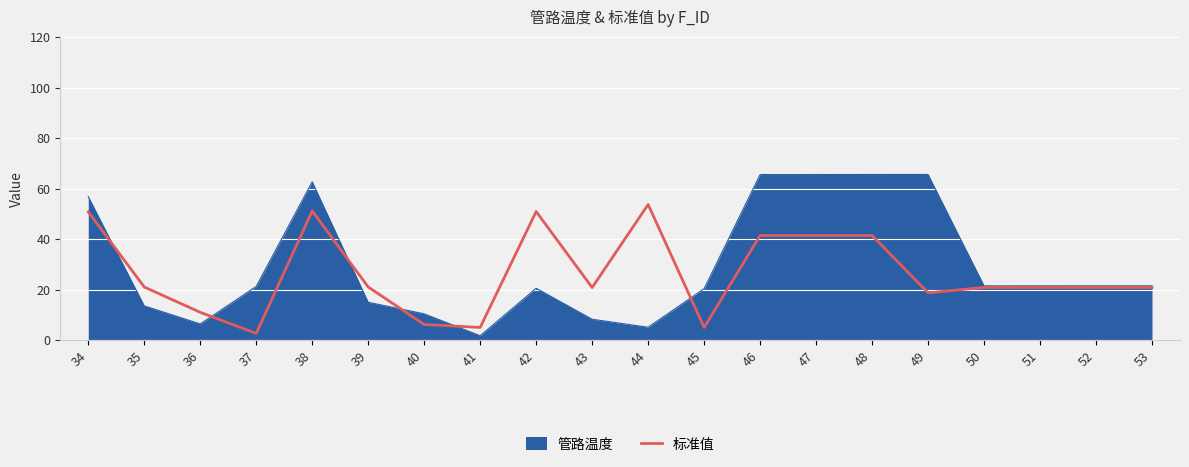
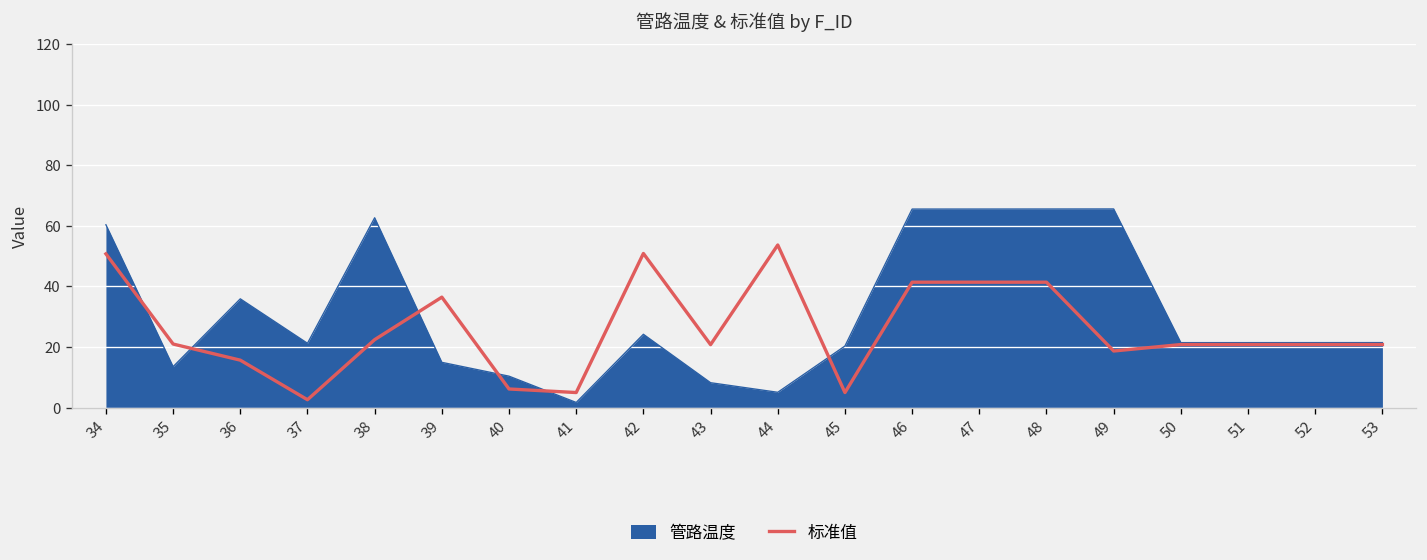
  {
    "管路温度": {
-     "34": 57,
+     "34": 60,
      "35": 14,
-     "36": 6,
+     "36": 36,
      "37": 21,
      "38": 63,
      "39": 15,
      "40": 10,
      "41": 2,
-     "42": 21,
+     "42": 24,
      "43": 8,
      "44": 5,
      "45": 20,
      "46": 66,
      "47": 66,
      "48": 66,
      "49": 66
    },
    "标准值": {
      "34": 51,
      "35": 21,
-     "36": 11,
+     "36": 16,
      "37": 3,
-     "38": 51,
-     "39": 21,
+     "38": 22,
+     "39": 36,
      "40": 6,
      "41": 5,
      "42": 51,
      "43": 21,
      "44": 54,
      "45": 5,
      "46": 41,
      "47": 41,
      "48": 41,
      "49": 19
    }
  }
